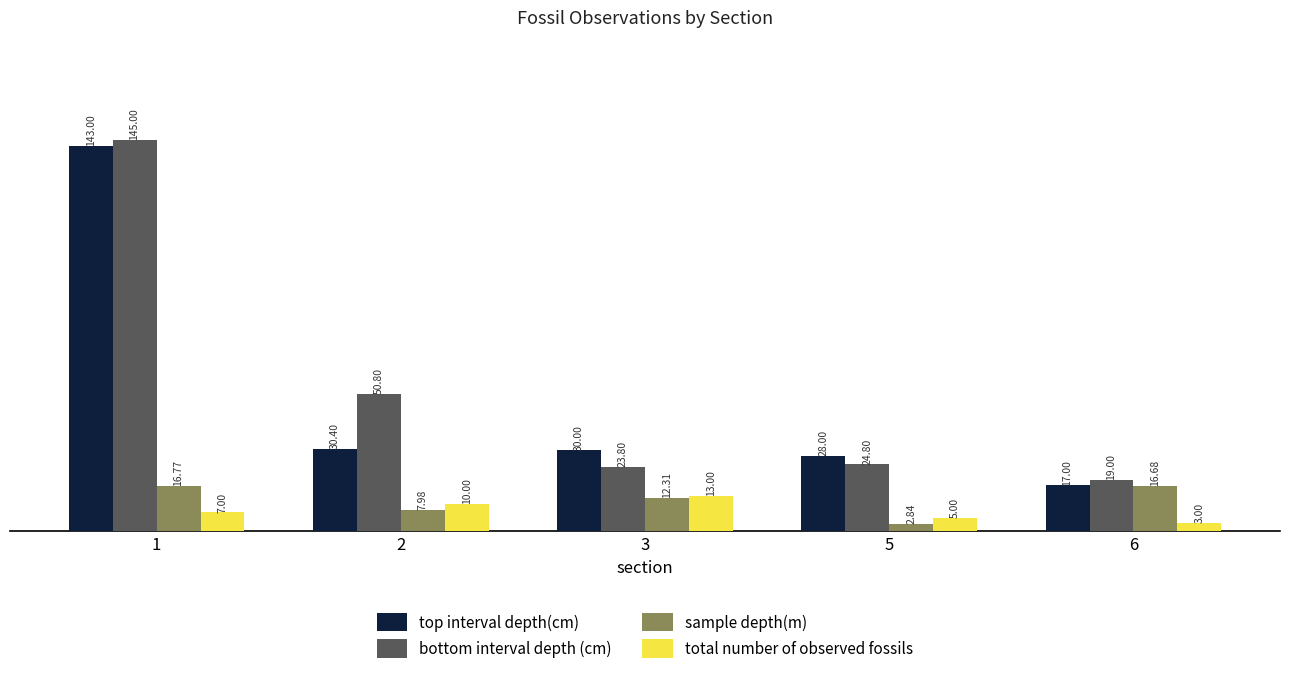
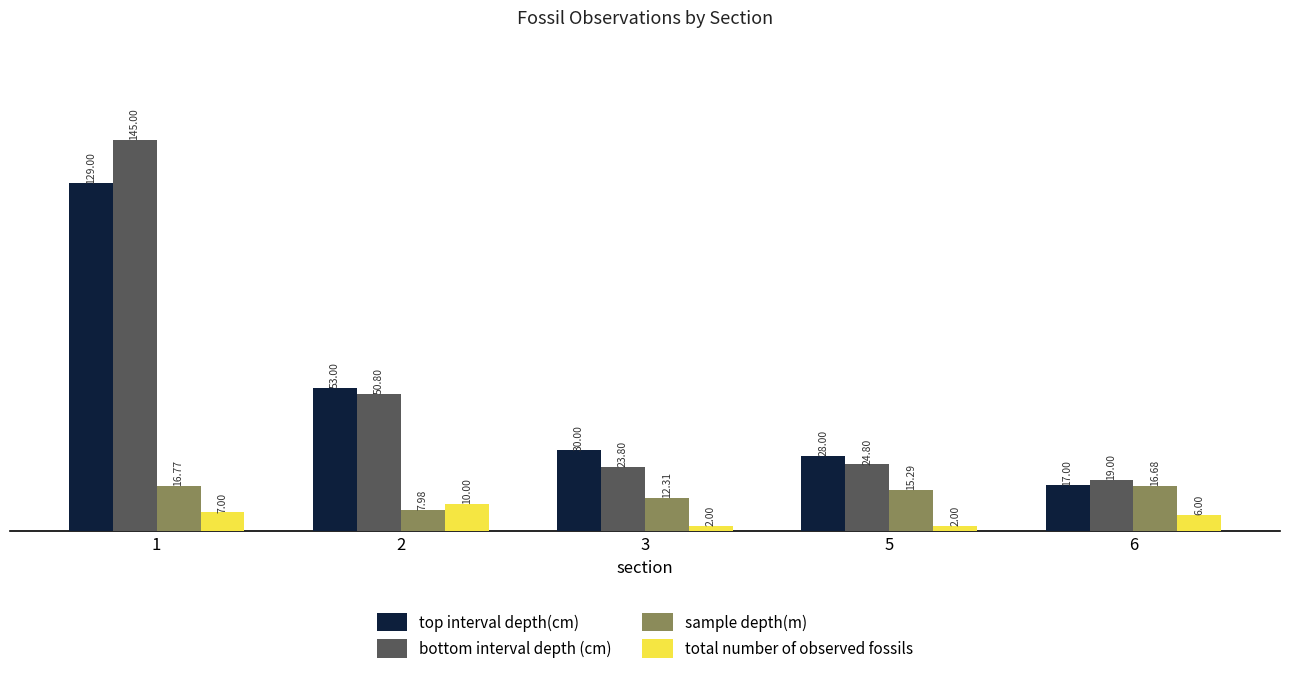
  {
    "top interval depth(cm)": {
-     "1": 143.00,
-     "2": 30.40,
+     "1": 129.00,
+     "2": 53.00,
      "3": 30.00,
      "5": 28.00,
      "6": 17.00
    },
    "bottom interval depth (cm)": {
      "1": 145.00,
      "2": 50.80,
      "3": 23.80,
      "5": 24.80,
      "6": 19.00
    },
    "sample depth(m)": {
      "1": 16.77,
      "2": 7.98,
      "3": 12.31,
-     "5": 2.84,
+     "5": 15.29,
      "6": 16.68
    },
    "total number of observed fossils": {
      "1": 7.00,
      "2": 10.00,
-     "3": 13.00,
-     "5": 5.00,
-     "6": 3.00
+     "3": 2.00,
+     "5": 2.00,
+     "6": 6.00
    }
  }
